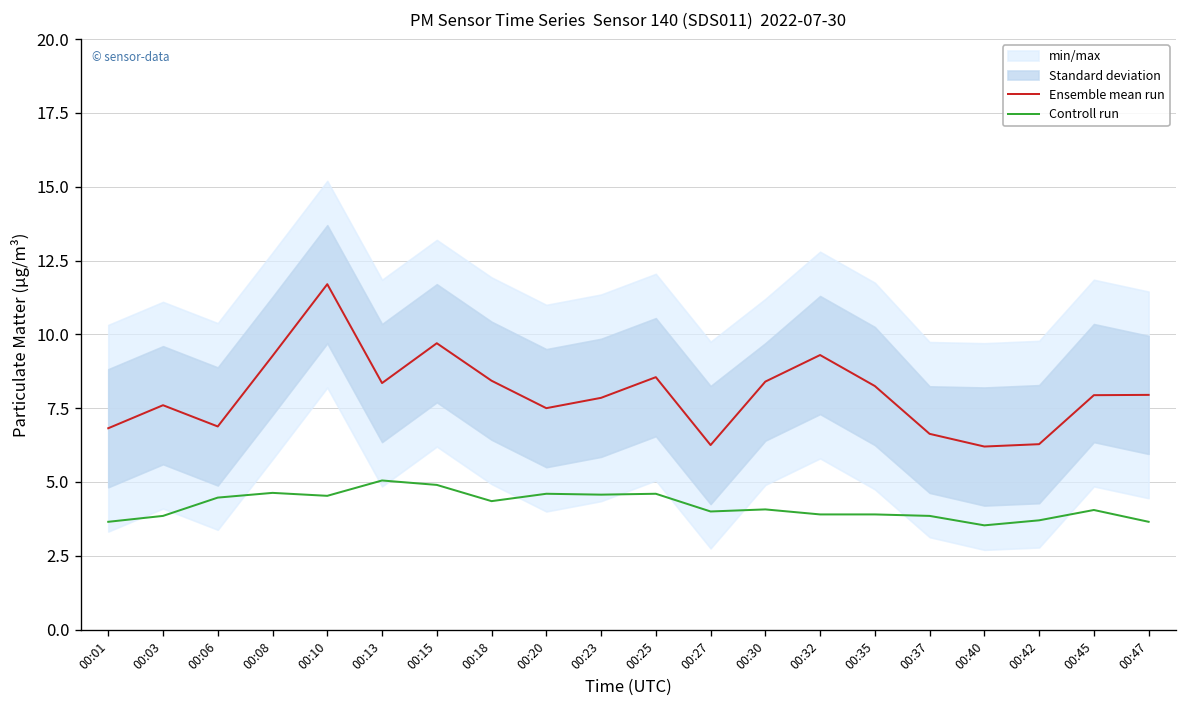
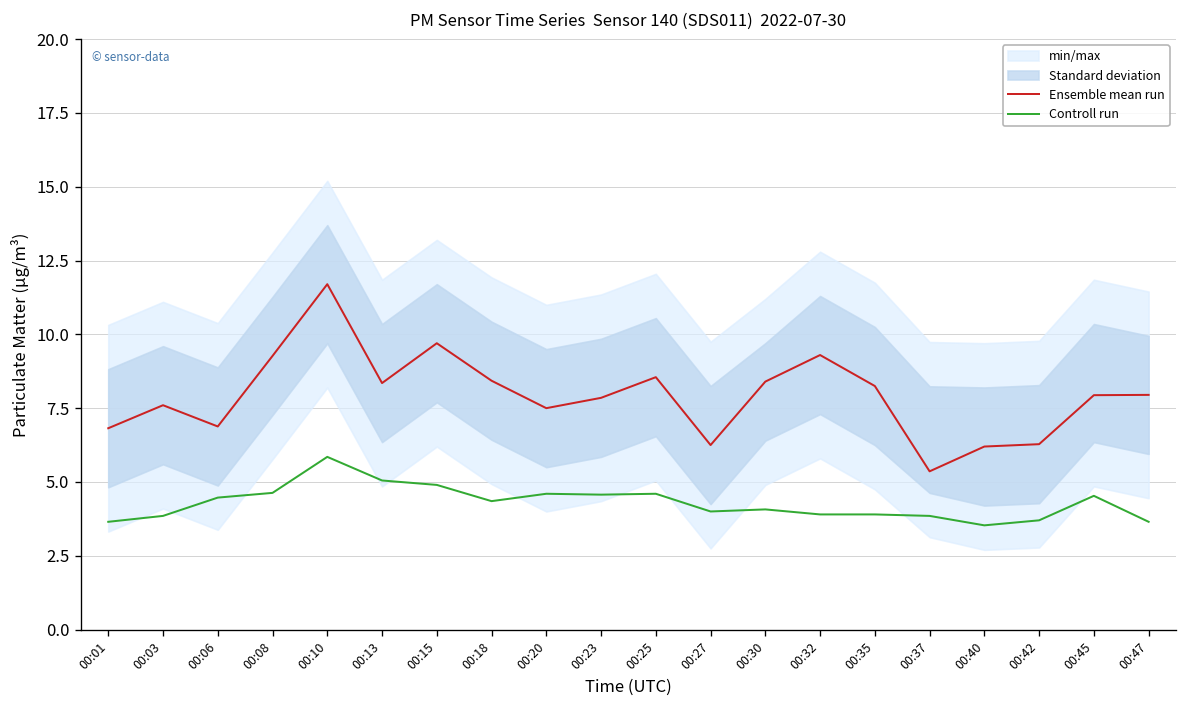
  {
    "Ensemble mean run": {
      "00:01": 6.8,
      "00:03": 7.6,
      "00:06": 6.9,
      "00:08": 9.3,
      "00:10": 11.7,
      "00:13": 8.4,
      "00:15": 9.7,
      "00:18": 8.4,
      "00:20": 7.5,
      "00:23": 7.9,
      "00:25": 8.6,
      "00:27": 6.3,
      "00:30": 8.4,
      "00:32": 9.3,
      "00:35": 8.3,
-     "00:37": 6.6,
+     "00:37": 5.4,
      "00:40": 6.2,
      "00:42": 6.3,
      "00:45": 7.9,
      "00:47": 8.0
    },
    "Controll run": {
      "00:01": 3.7,
      "00:03": 3.9,
      "00:06": 4.5,
      "00:08": 4.6,
-     "00:10": 4.5,
+     "00:10": 5.9,
      "00:13": 5.1,
      "00:15": 4.9,
      "00:18": 4.4,
      "00:20": 4.6,
      "00:23": 4.6,
      "00:25": 4.6,
      "00:27": 4.0,
      "00:30": 4.1,
      "00:32": 3.9,
      "00:35": 3.9,
      "00:37": 3.9,
      "00:40": 3.5,
      "00:42": 3.7,
-     "00:45": 4.1,
+     "00:45": 4.5,
      "00:47": 3.7
    }
  }
